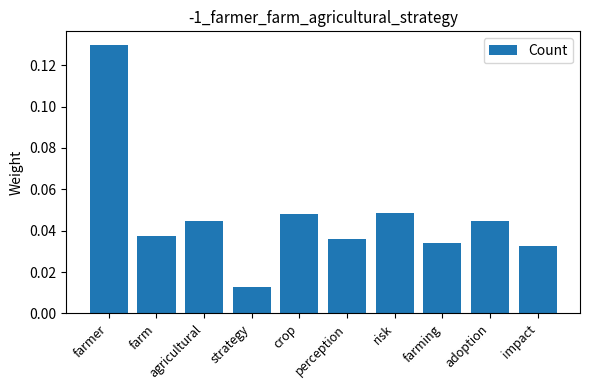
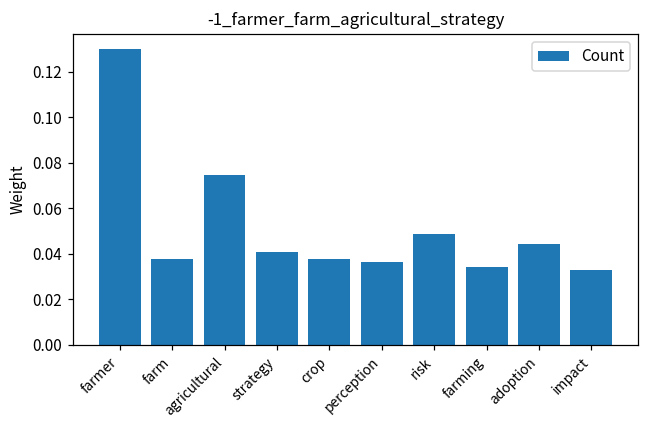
  {
    "farmer": 0.130,
    "farm": 0.038,
-   "agricultural": 0.045,
-   "strategy": 0.013,
-   "crop": 0.048,
+   "agricultural": 0.074,
+   "strategy": 0.041,
+   "crop": 0.038,
    "perception": 0.036,
    "risk": 0.048,
    "farming": 0.034,
    "adoption": 0.044,
    "impact": 0.033
  }
